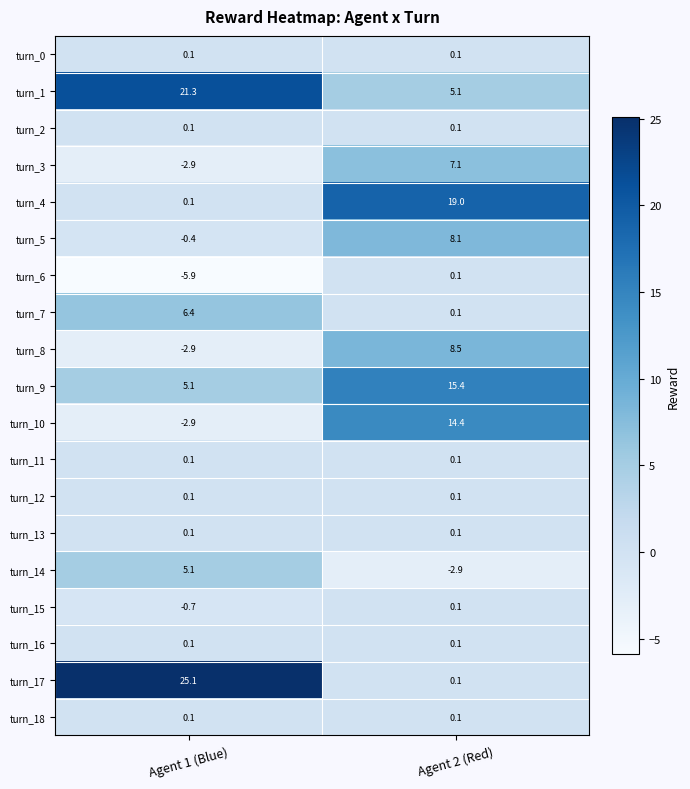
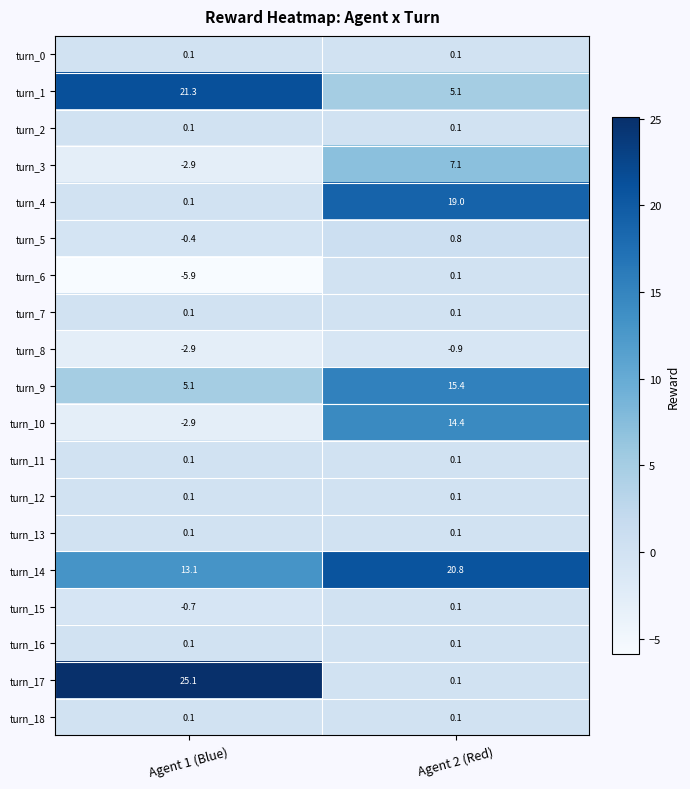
  {
    "turn_0": {
      "Agent 1 (Blue)": 0.1,
      "Agent 2 (Red)": 0.1
    },
    "turn_1": {
      "Agent 1 (Blue)": 21.3,
      "Agent 2 (Red)": 5.1
    },
    "turn_2": {
      "Agent 1 (Blue)": 0.1,
      "Agent 2 (Red)": 0.1
    },
    "turn_3": {
      "Agent 1 (Blue)": -2.9,
      "Agent 2 (Red)": 7.1
    },
    "turn_4": {
      "Agent 1 (Blue)": 0.1,
      "Agent 2 (Red)": 19.0
    },
    "turn_5": {
      "Agent 1 (Blue)": -0.4,
-     "Agent 2 (Red)": 8.1
+     "Agent 2 (Red)": 0.8
    },
    "turn_6": {
      "Agent 1 (Blue)": -5.9,
      "Agent 2 (Red)": 0.1
    },
    "turn_7": {
-     "Agent 1 (Blue)": 6.4,
+     "Agent 1 (Blue)": 0.1,
      "Agent 2 (Red)": 0.1
    },
    "turn_8": {
      "Agent 1 (Blue)": -2.9,
-     "Agent 2 (Red)": 8.5
+     "Agent 2 (Red)": -0.9
    },
    "turn_9": {
      "Agent 1 (Blue)": 5.1,
      "Agent 2 (Red)": 15.4
    },
    "turn_10": {
      "Agent 1 (Blue)": -2.9,
      "Agent 2 (Red)": 14.4
    },
    "turn_11": {
      "Agent 1 (Blue)": 0.1,
      "Agent 2 (Red)": 0.1
    },
    "turn_12": {
      "Agent 1 (Blue)": 0.1,
      "Agent 2 (Red)": 0.1
    },
    "turn_13": {
      "Agent 1 (Blue)": 0.1,
      "Agent 2 (Red)": 0.1
    },
    "turn_14": {
-     "Agent 1 (Blue)": 5.1,
-     "Agent 2 (Red)": -2.9
+     "Agent 1 (Blue)": 13.1,
+     "Agent 2 (Red)": 20.8
    },
    "turn_15": {
      "Agent 1 (Blue)": -0.7,
      "Agent 2 (Red)": 0.1
    },
    "turn_16": {
      "Agent 1 (Blue)": 0.1,
      "Agent 2 (Red)": 0.1
    },
    "turn_17": {
      "Agent 1 (Blue)": 25.1,
      "Agent 2 (Red)": 0.1
    },
    "turn_18": {
      "Agent 1 (Blue)": 0.1,
      "Agent 2 (Red)": 0.1
    }
  }
